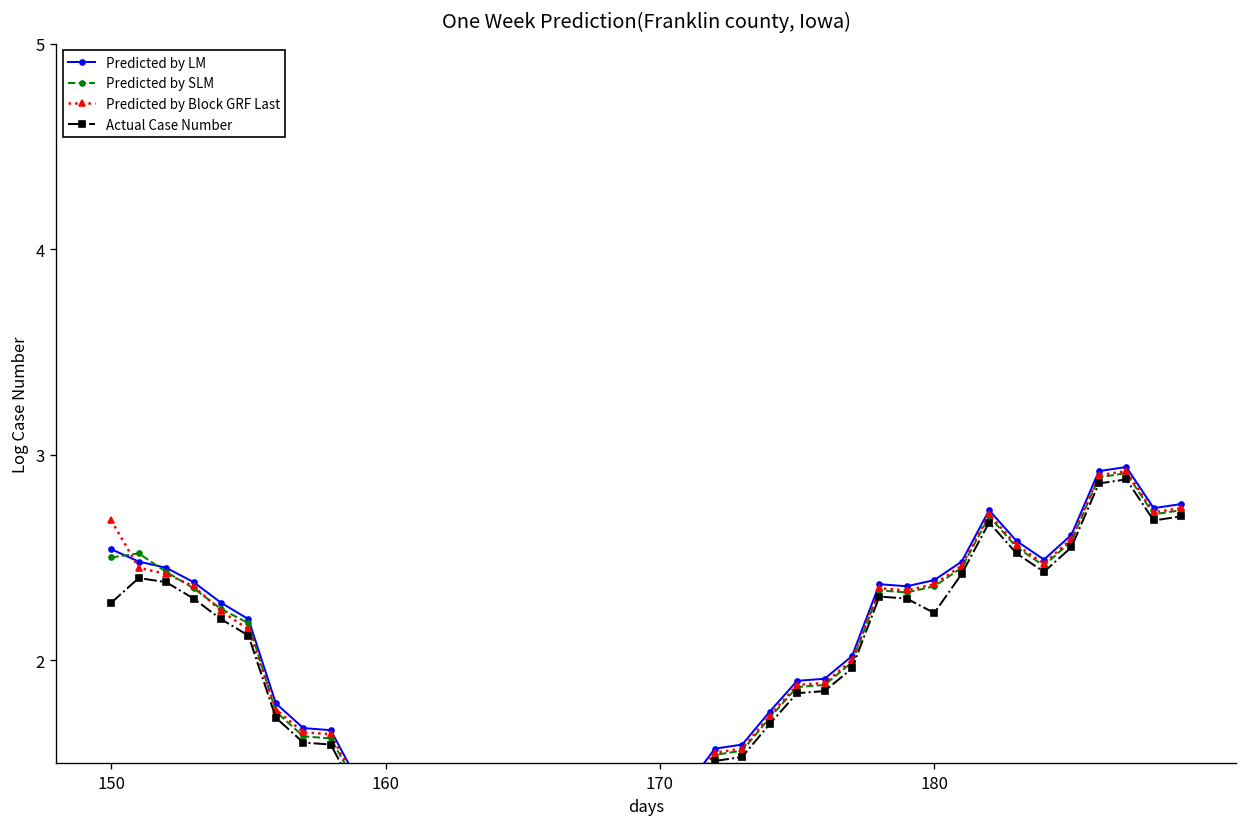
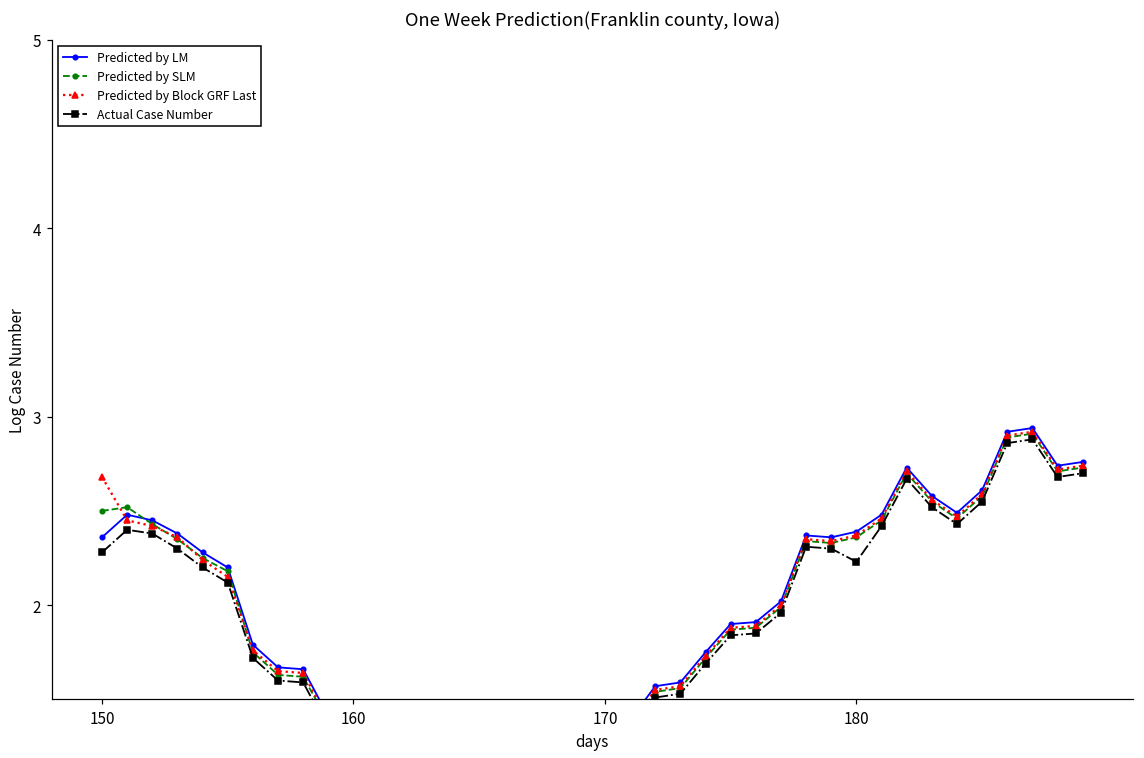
  {
    "Predicted by LM": {
-     "150": 2.54,
+     "150": 2.36,
      "180": 2.39
    },
    "Predicted by SLM": {
      "150": 2.50
    },
    "Predicted by Block GRF Last": {
      "150": 2.68
    },
    "Actual Case Number": {
      "150": 2.28,
      "180": 2.23
    }
  }
